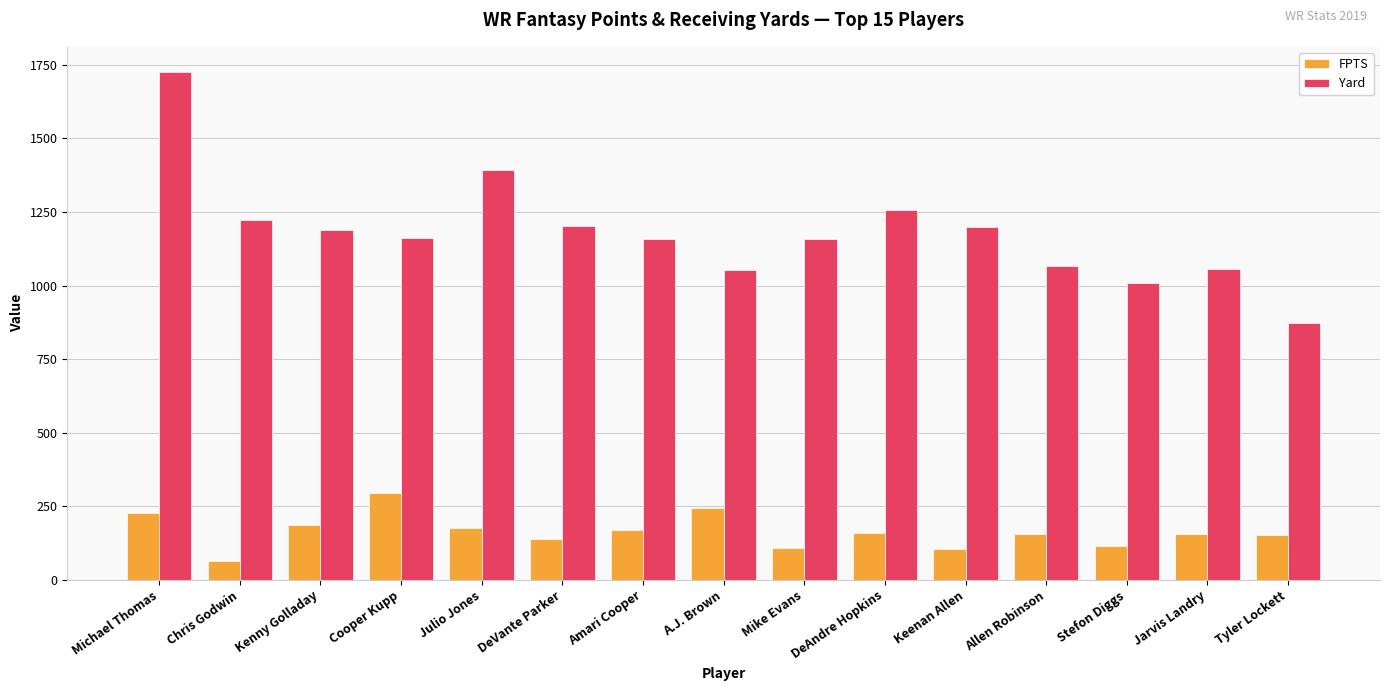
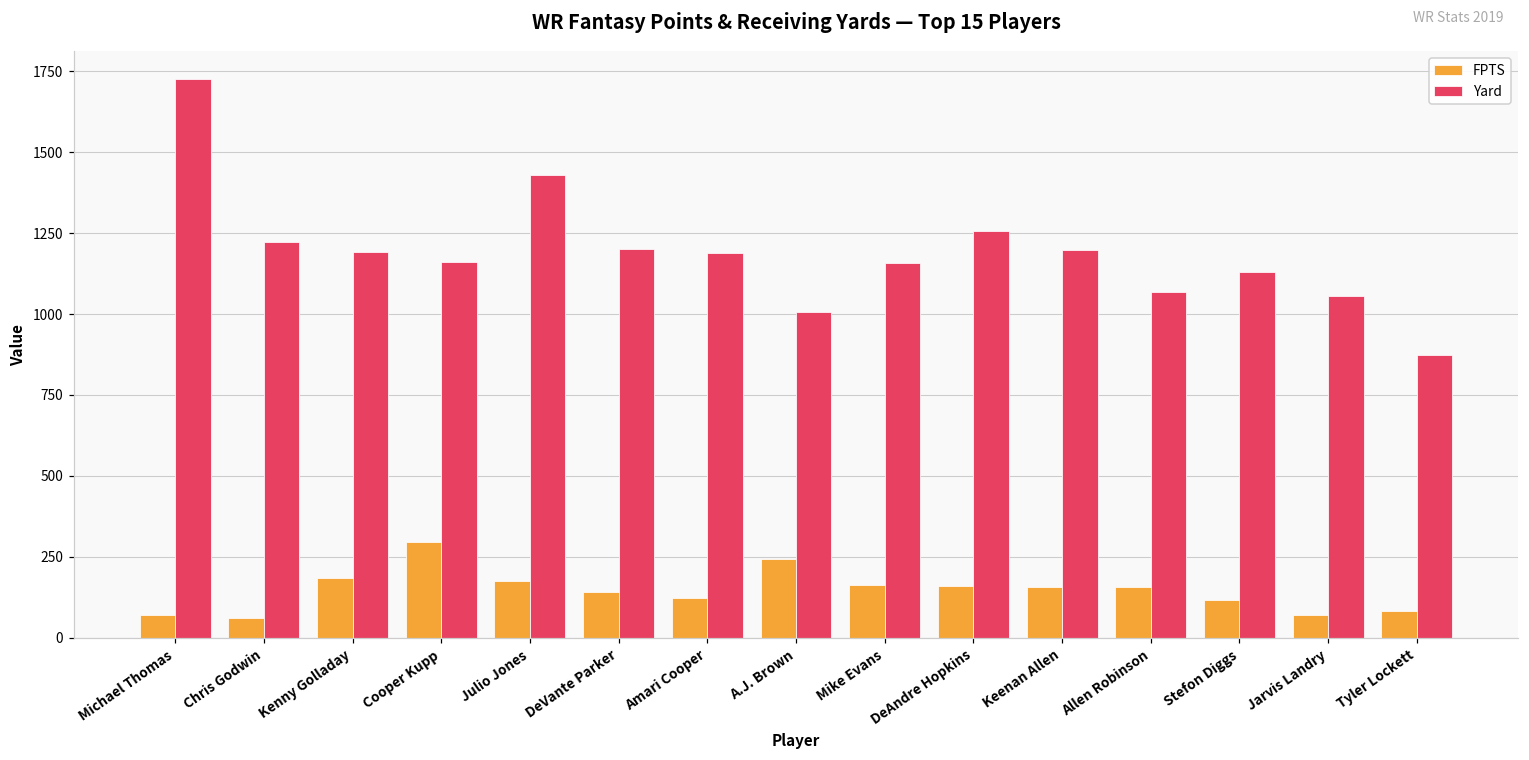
  {
    "FPTS": {
-     "Michael Thomas": 230,
+     "Michael Thomas": 70,
      "Chris Godwin": 60,
      "Kenny Golladay": 190,
      "Cooper Kupp": 290,
      "Julio Jones": 180,
      "DeVante Parker": 140,
-     "Amari Cooper": 170,
+     "Amari Cooper": 120,
      "A.J. Brown": 240,
-     "Mike Evans": 110,
+     "Mike Evans": 160,
      "DeAndre Hopkins": 160,
-     "Keenan Allen": 100,
+     "Keenan Allen": 160,
      "Allen Robinson": 160,
      "Stefon Diggs": 120,
-     "Jarvis Landry": 150,
-     "Tyler Lockett": 150
+     "Jarvis Landry": 70,
+     "Tyler Lockett": 80
    },
    "Yard": {
      "Michael Thomas": 1730,
      "Chris Godwin": 1220,
      "Kenny Golladay": 1190,
      "Cooper Kupp": 1160,
-     "Julio Jones": 1390,
+     "Julio Jones": 1430,
      "DeVante Parker": 1200,
-     "Amari Cooper": 1160,
-     "A.J. Brown": 1050,
+     "Amari Cooper": 1190,
+     "A.J. Brown": 1010,
      "Mike Evans": 1160,
      "DeAndre Hopkins": 1260,
      "Keenan Allen": 1200,
      "Allen Robinson": 1070,
-     "Stefon Diggs": 1010,
+     "Stefon Diggs": 1130,
      "Jarvis Landry": 1060,
      "Tyler Lockett": 870
    }
  }
